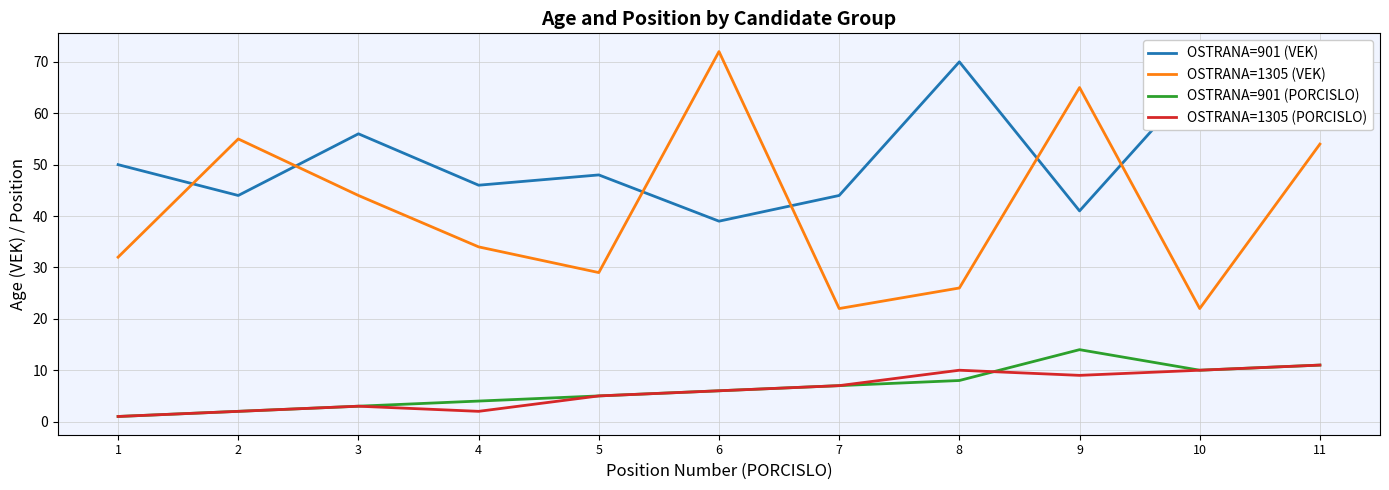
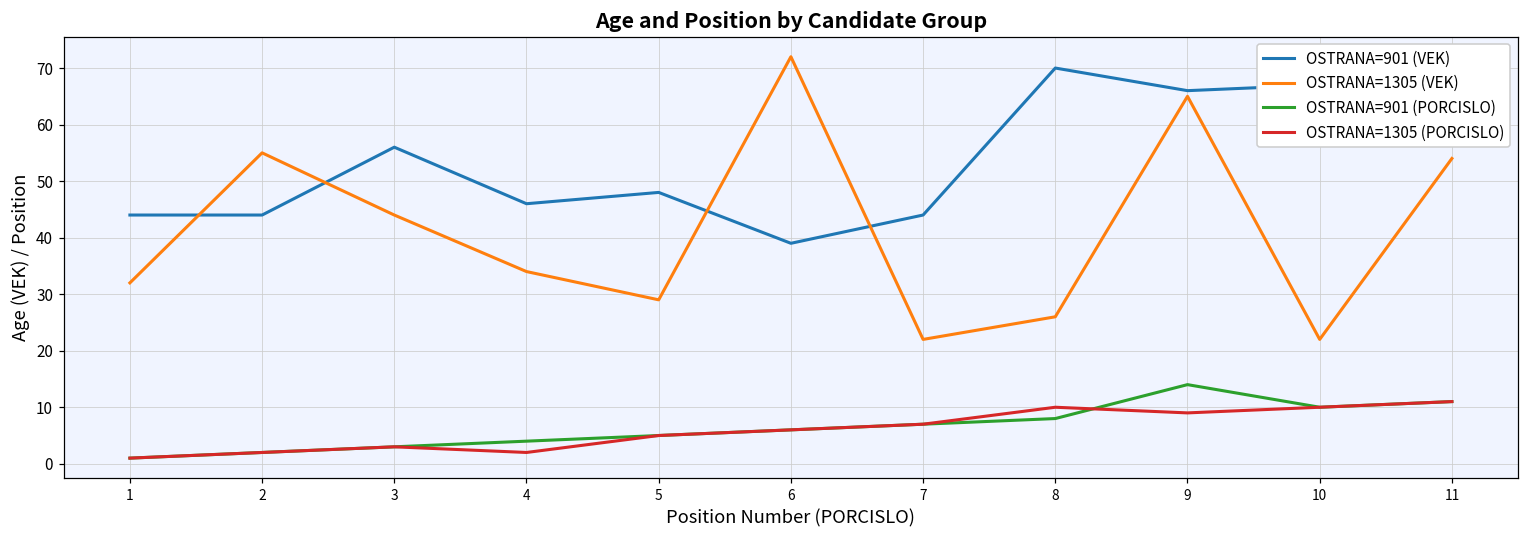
  {
    "OSTRANA=901 (VEK)": {
-     "1": 50,
+     "1": 44,
      "2": 44,
      "3": 56,
      "4": 46,
      "5": 48,
      "6": 39,
      "7": 44,
      "8": 70,
-     "9": 41
+     "9": 66
    },
    "OSTRANA=1305 (VEK)": {
      "1": 32,
      "2": 55,
      "3": 44,
      "4": 34,
      "5": 29,
      "6": 72,
      "7": 22,
      "8": 26,
      "9": 65,
      "10": 22,
      "11": 54
    },
    "OSTRANA=901 (PORCISLO)": {
      "4": 4,
      "8": 8,
      "9": 14
    },
    "OSTRANA=1305 (PORCISLO)": {
      "4": 2,
      "8": 10,
      "9": 9
    }
  }
